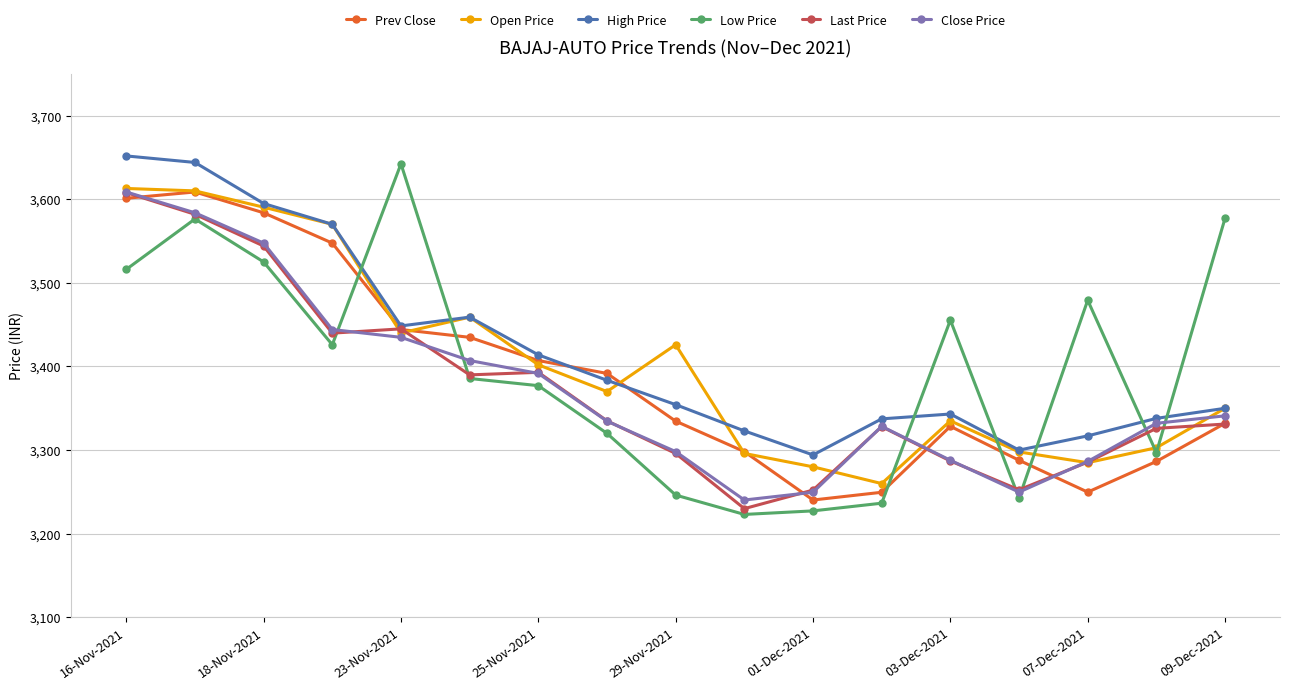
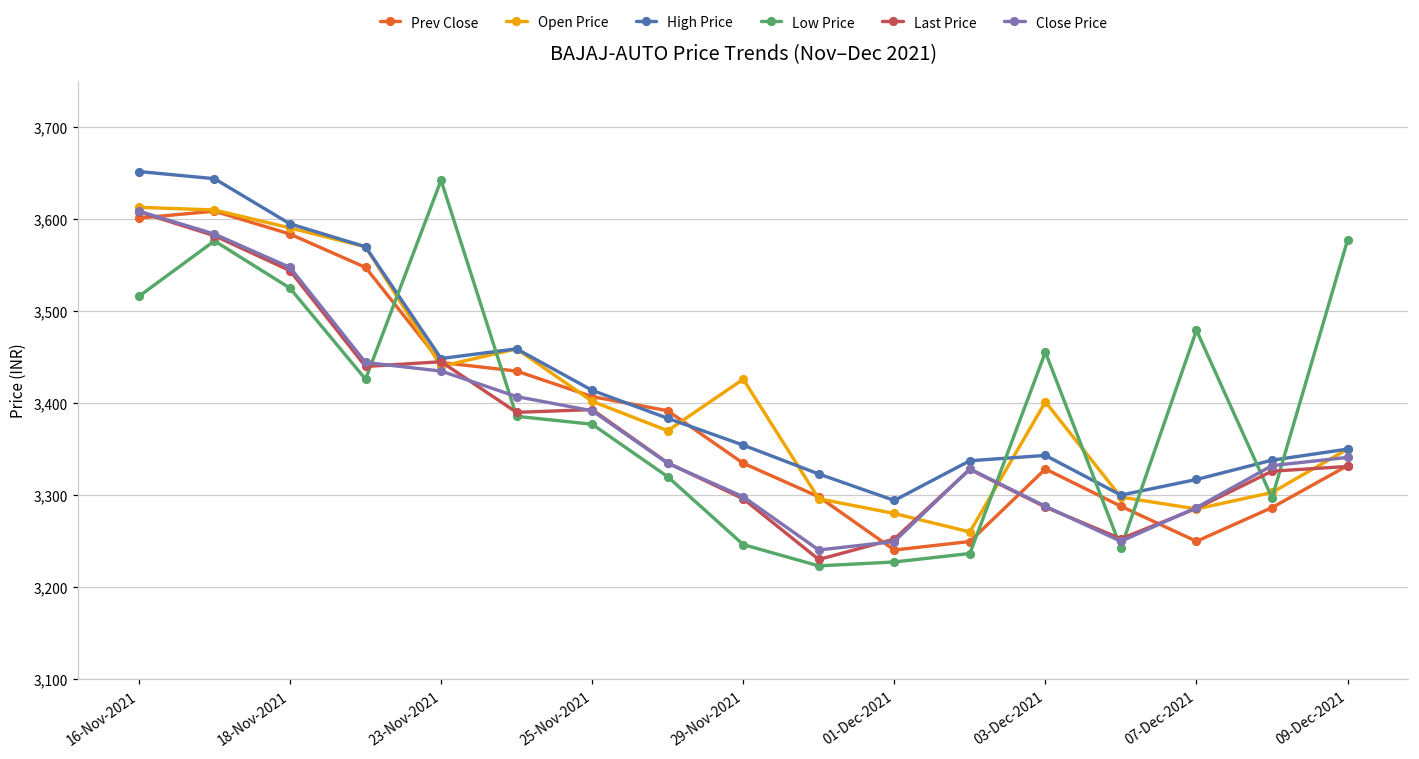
  {
    "Open Price": {
      "16-Nov-2021": "3,610",
      "18-Nov-2021": "3,590",
      "23-Nov-2021": "3,440",
      "25-Nov-2021": "3,400",
      "29-Nov-2021": "3,430",
      "01-Dec-2021": "3,280",
-     "03-Dec-2021": "3,340"
+     "03-Dec-2021": "3,400"
    },
    "Low Price": {
      "16-Nov-2021": "3,520",
      "18-Nov-2021": "3,530",
      "23-Nov-2021": "3,640",
      "25-Nov-2021": "3,380",
      "29-Nov-2021": "3,250",
      "01-Dec-2021": "3,230",
      "03-Dec-2021": "3,460",
      "07-Dec-2021": "3,480",
      "09-Dec-2021": "3,580"
    }
  }
